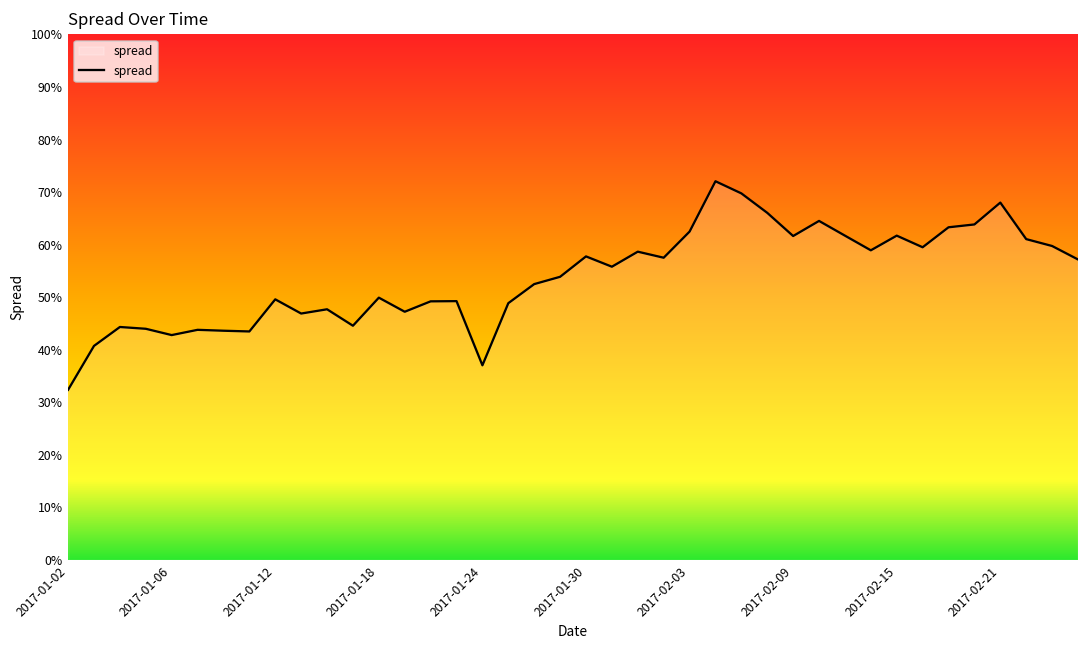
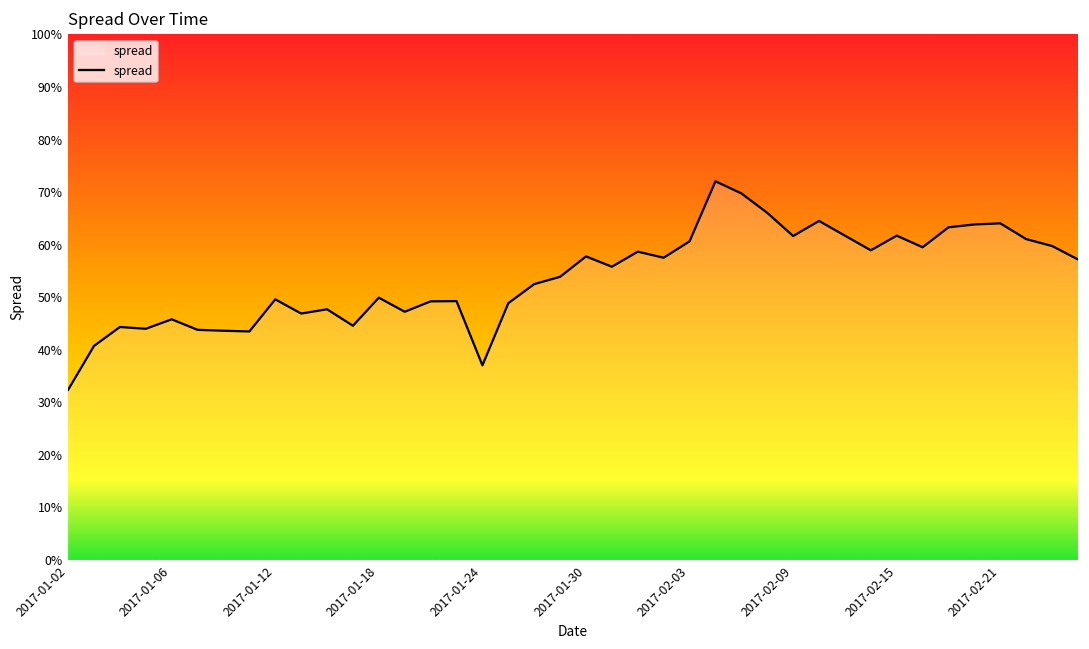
  {
    "2017-01-02": "32%",
-   "2017-01-06": "43%",
+   "2017-01-06": "46%",
    "2017-01-12": "50%",
    "2017-01-18": "50%",
    "2017-01-24": "37%",
    "2017-01-30": "58%",
-   "2017-02-03": "62%",
+   "2017-02-03": "61%",
    "2017-02-09": "62%",
    "2017-02-15": "62%",
-   "2017-02-21": "68%"
+   "2017-02-21": "64%"
  }
